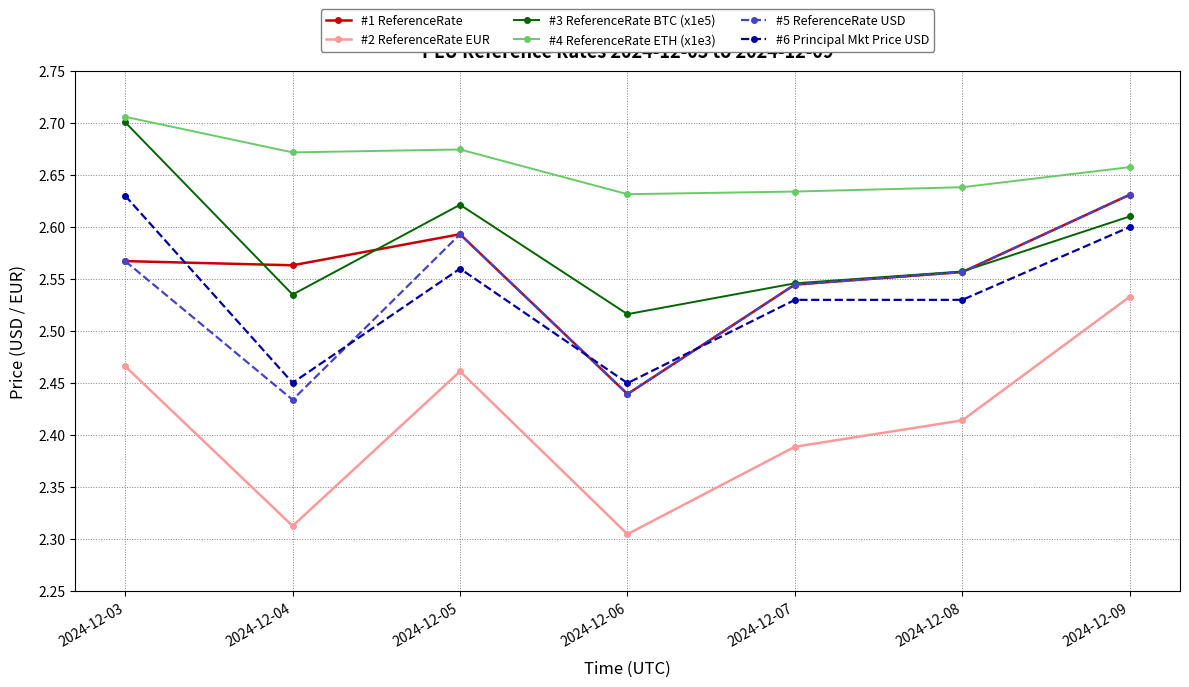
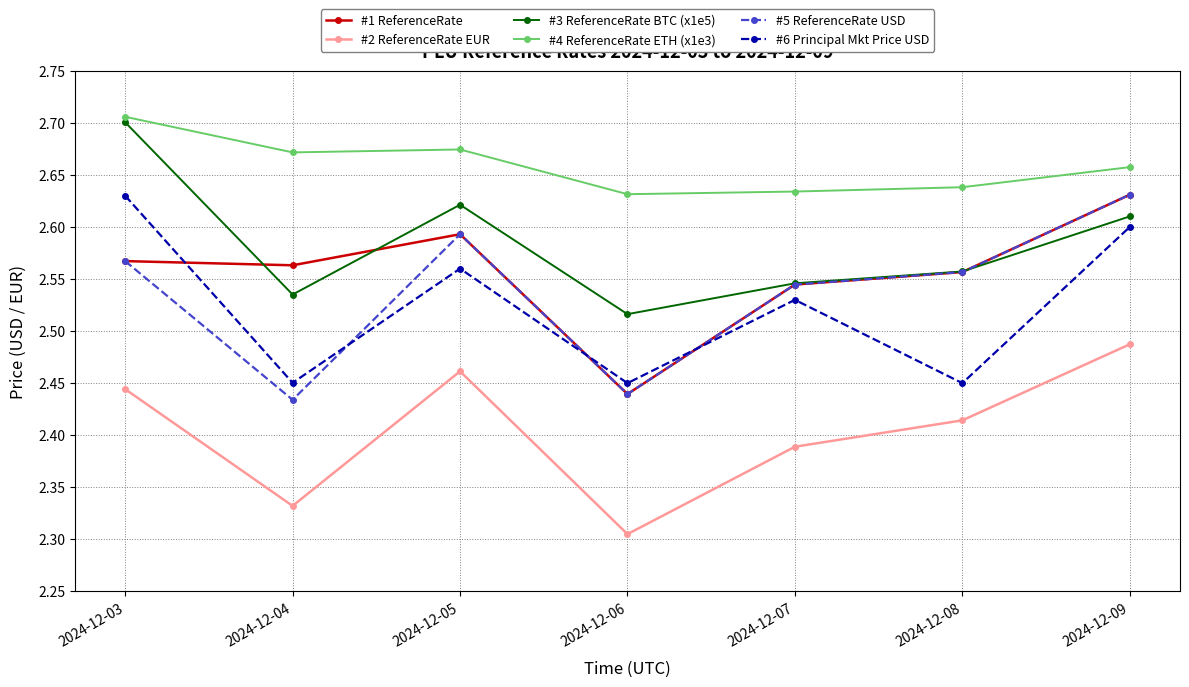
  {
    "#1 ReferenceRate": {
      "2024-12-04": 2.563
    },
    "#2 ReferenceRate EUR": {
-     "2024-12-03": 2.466,
-     "2024-12-04": 2.313,
+     "2024-12-03": 2.444,
+     "2024-12-04": 2.332,
      "2024-12-05": 2.461,
      "2024-12-06": 2.305,
      "2024-12-07": 2.389,
      "2024-12-08": 2.414,
-     "2024-12-09": 2.533
+     "2024-12-09": 2.487
    },
    "#3 ReferenceRate BTC (x1e5)": {
      "2024-12-03": 2.701,
      "2024-12-04": 2.535,
      "2024-12-05": 2.621,
      "2024-12-06": 2.516,
      "2024-12-09": 2.610
    },
    "#4 ReferenceRate ETH (x1e3)": {
      "2024-12-03": 2.706,
      "2024-12-04": 2.672,
      "2024-12-05": 2.674,
      "2024-12-06": 2.631,
      "2024-12-07": 2.634,
      "2024-12-08": 2.638,
      "2024-12-09": 2.657
    },
    "#5 ReferenceRate USD": {
      "2024-12-04": 2.434
    },
    "#6 Principal Mkt Price USD": {
      "2024-12-03": 2.63,
      "2024-12-04": 2.45,
      "2024-12-05": 2.56,
      "2024-12-06": 2.45,
      "2024-12-07": 2.53,
-     "2024-12-08": 2.53,
+     "2024-12-08": 2.45,
      "2024-12-09": 2.60
    }
  }
